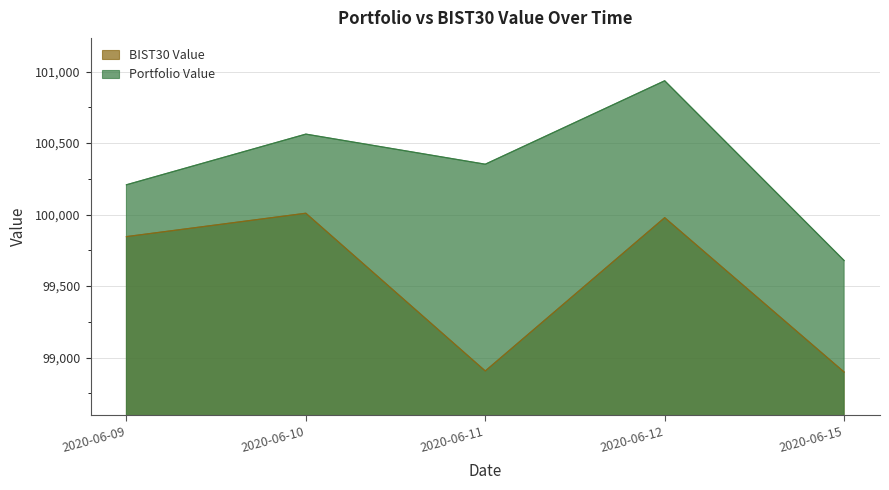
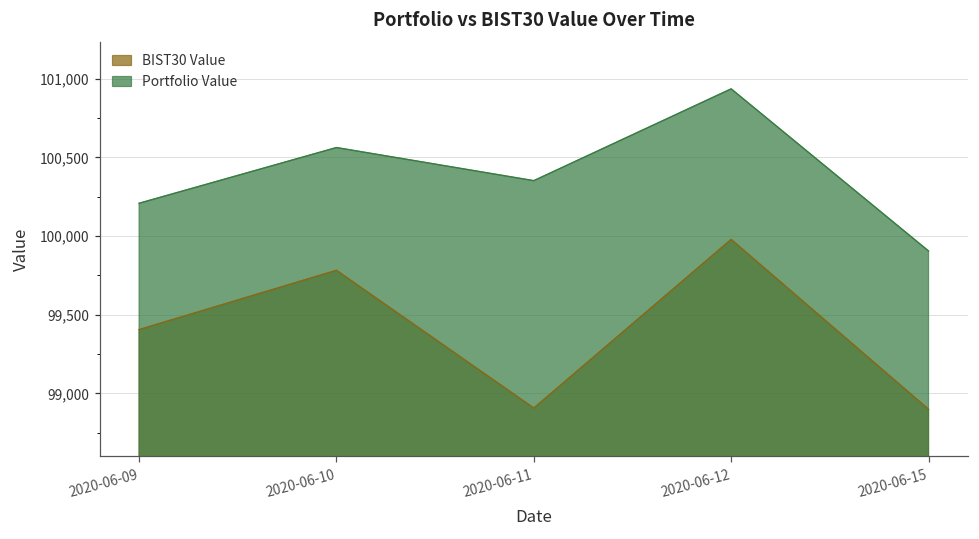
  {
    "BIST30 Value": {
-     "2020-06-09": "99,850",
-     "2020-06-10": "100,010",
+     "2020-06-09": "99,410",
+     "2020-06-10": "99,780",
      "2020-06-11": "98,910",
      "2020-06-12": "99,980",
      "2020-06-15": "98,900"
    },
    "Portfolio Value": {
      "2020-06-09": "100,210",
      "2020-06-10": "100,560",
      "2020-06-11": "100,350",
      "2020-06-12": "100,940",
-     "2020-06-15": "99,680"
+     "2020-06-15": "99,910"
    }
  }
